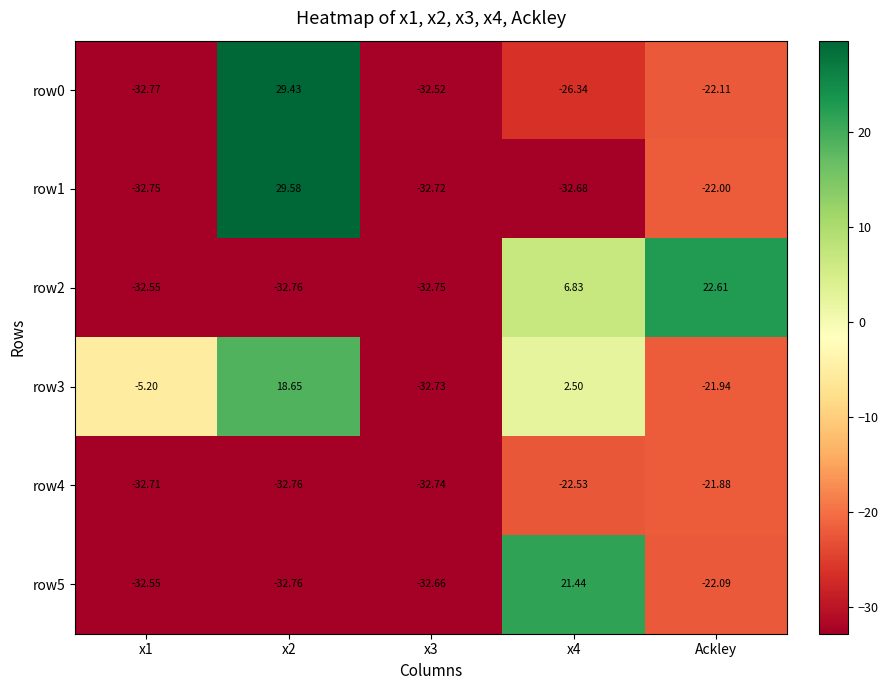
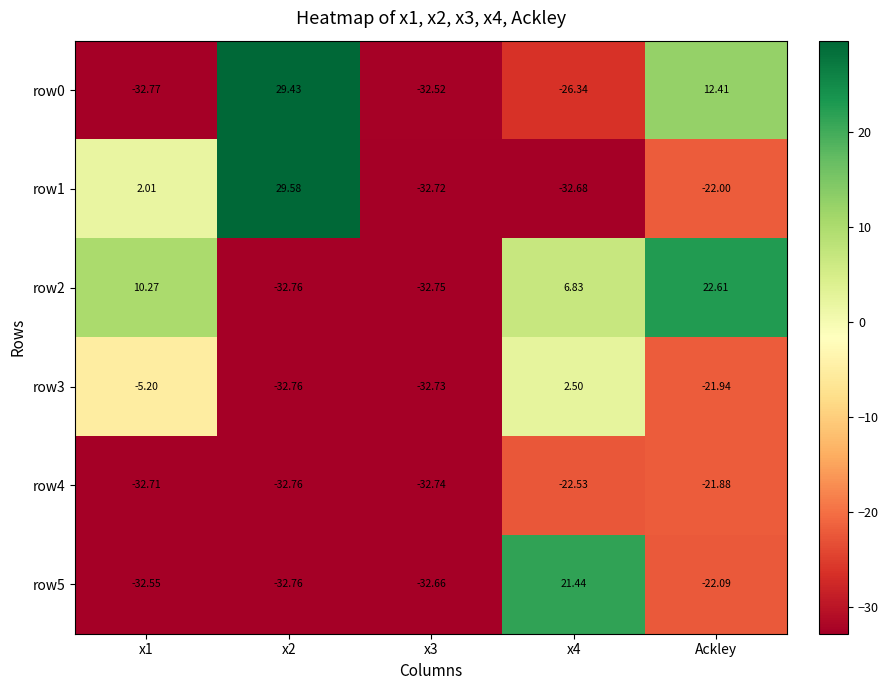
  {
    "row0": {
      "x1": -32.77,
      "x2": 29.43,
      "x3": -32.52,
      "x4": -26.34,
-     "Ackley": -22.11
+     "Ackley": 12.41
    },
    "row1": {
-     "x1": -32.75,
+     "x1": 2.01,
      "x2": 29.58,
      "x3": -32.72,
      "x4": -32.68,
      "Ackley": -22.00
    },
    "row2": {
-     "x1": -32.55,
+     "x1": 10.27,
      "x2": -32.76,
      "x3": -32.75,
      "x4": 6.83,
      "Ackley": 22.61
    },
    "row3": {
      "x1": -5.20,
-     "x2": 18.65,
+     "x2": -32.76,
      "x3": -32.73,
      "x4": 2.50,
      "Ackley": -21.94
    },
    "row4": {
      "x1": -32.71,
      "x2": -32.76,
      "x3": -32.74,
      "x4": -22.53,
      "Ackley": -21.88
    },
    "row5": {
      "x1": -32.55,
      "x2": -32.76,
      "x3": -32.66,
      "x4": 21.44,
      "Ackley": -22.09
    }
  }
